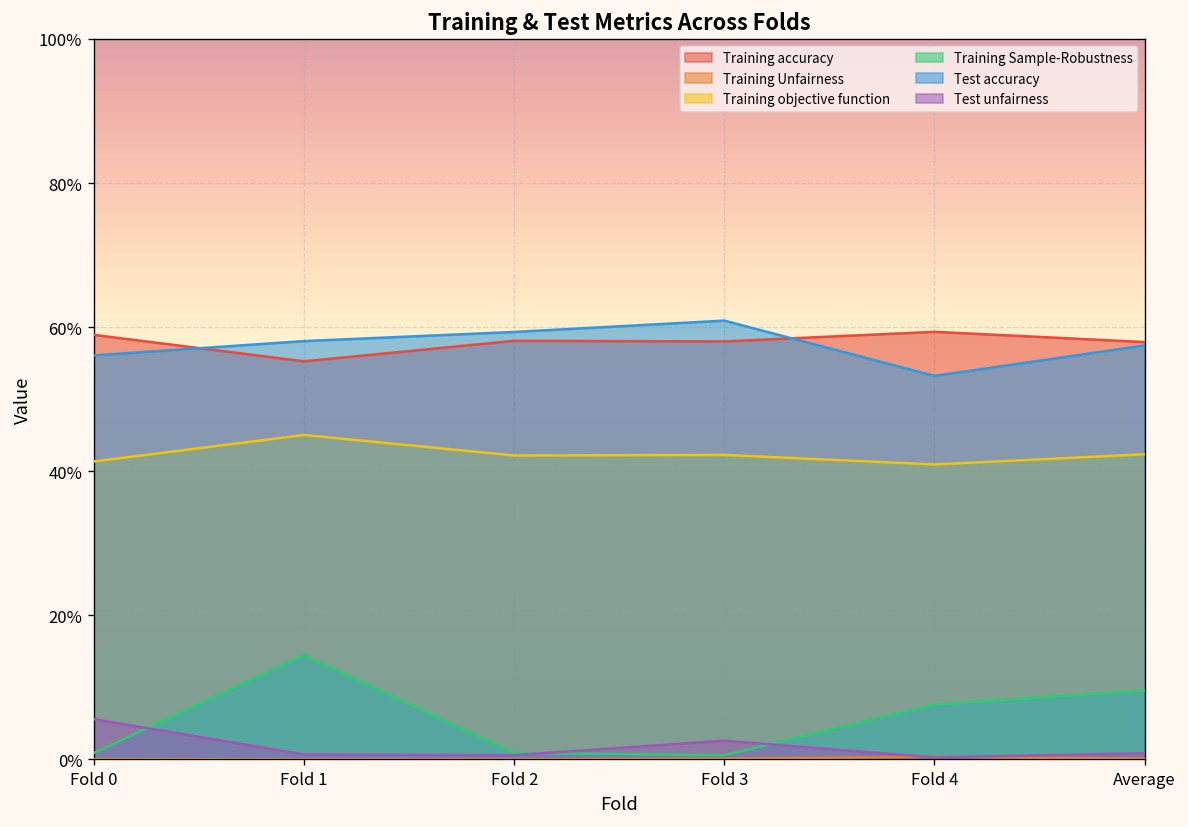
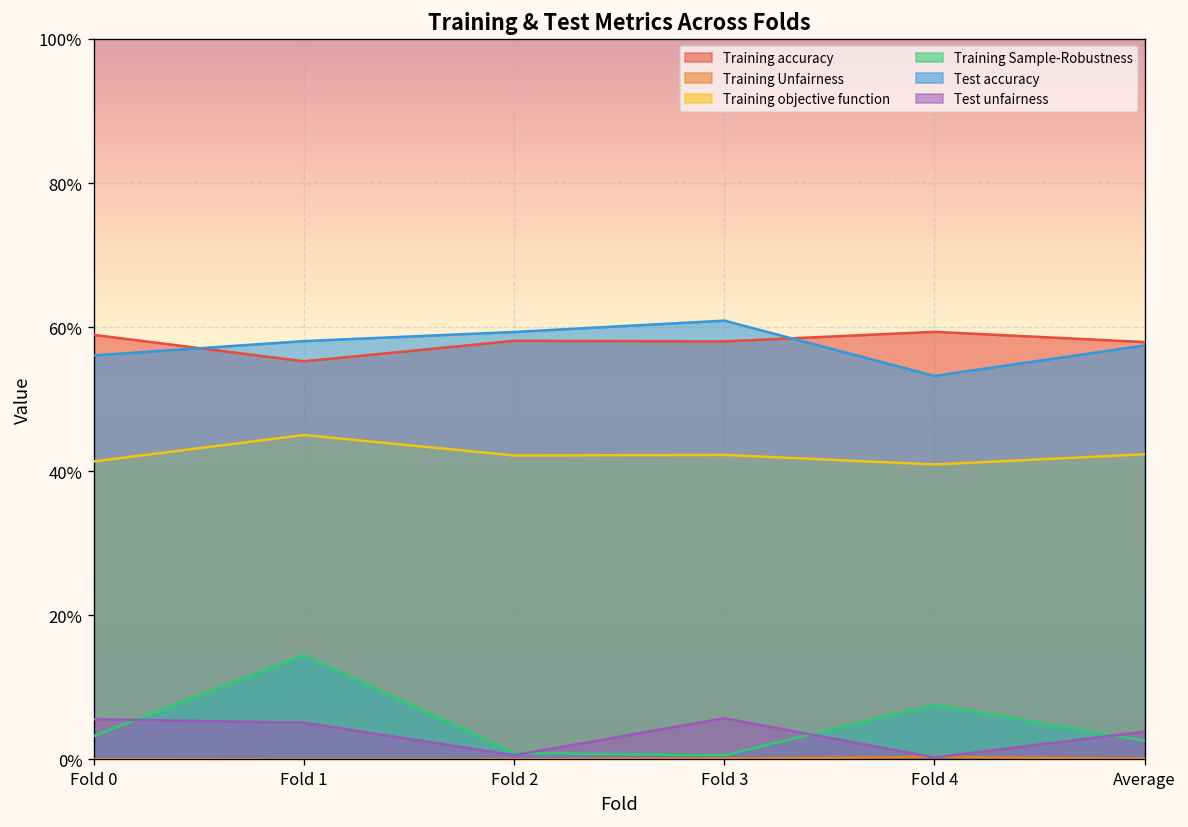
  {
    "Training objective function": {
      "Fold 0": "41%",
      "Fold 1": "45%",
      "Fold 2": "42%",
      "Fold 3": "42%",
      "Fold 4": "41%",
      "Average": "42%"
    },
    "Training Sample-Robustness": {
-     "Fold 0": "1%",
+     "Fold 0": "3%",
      "Fold 1": "14%",
      "Fold 3": "1%",
      "Fold 4": "8%",
-     "Average": "10%"
+     "Average": "3%"
    },
    "Test accuracy": {
      "Fold 0": "56%",
      "Fold 1": "58%",
      "Fold 2": "59%",
      "Fold 3": "61%",
      "Fold 4": "53%",
      "Average": "57%"
    },
    "Test unfairness": {
      "Fold 0": "6%",
-     "Fold 1": "1%",
-     "Fold 3": "3%",
-     "Average": "1%"
+     "Fold 1": "5%",
+     "Fold 3": "6%",
+     "Average": "4%"
    }
  }
